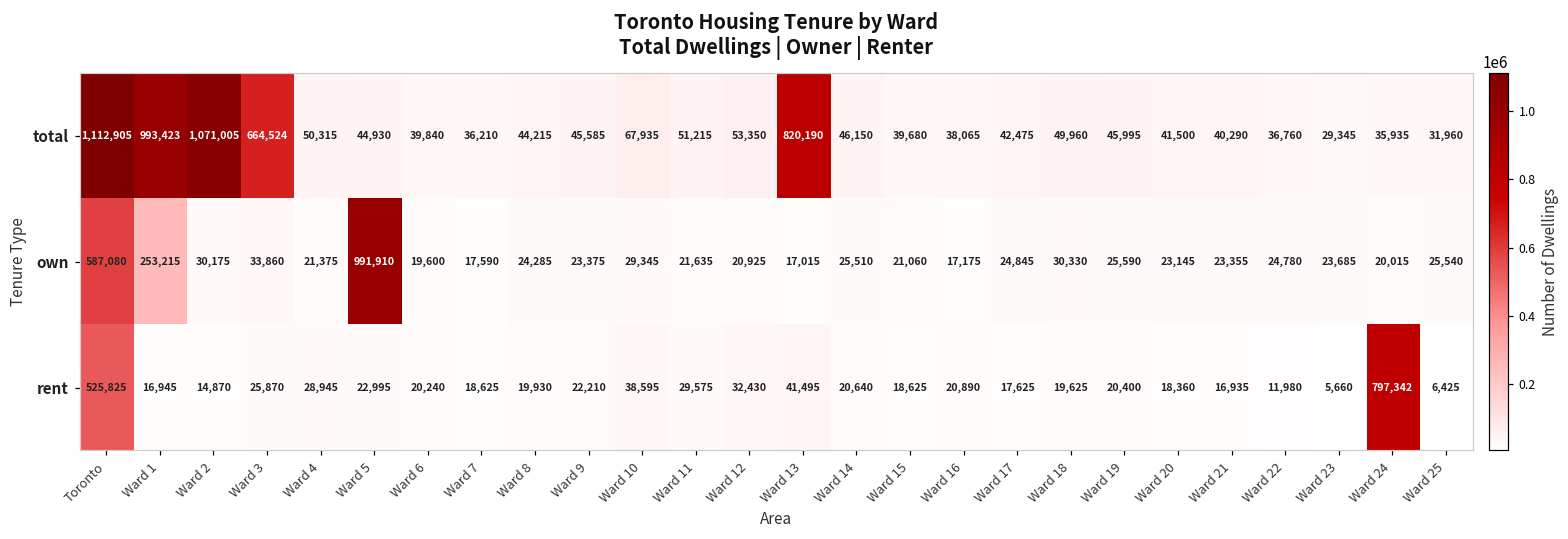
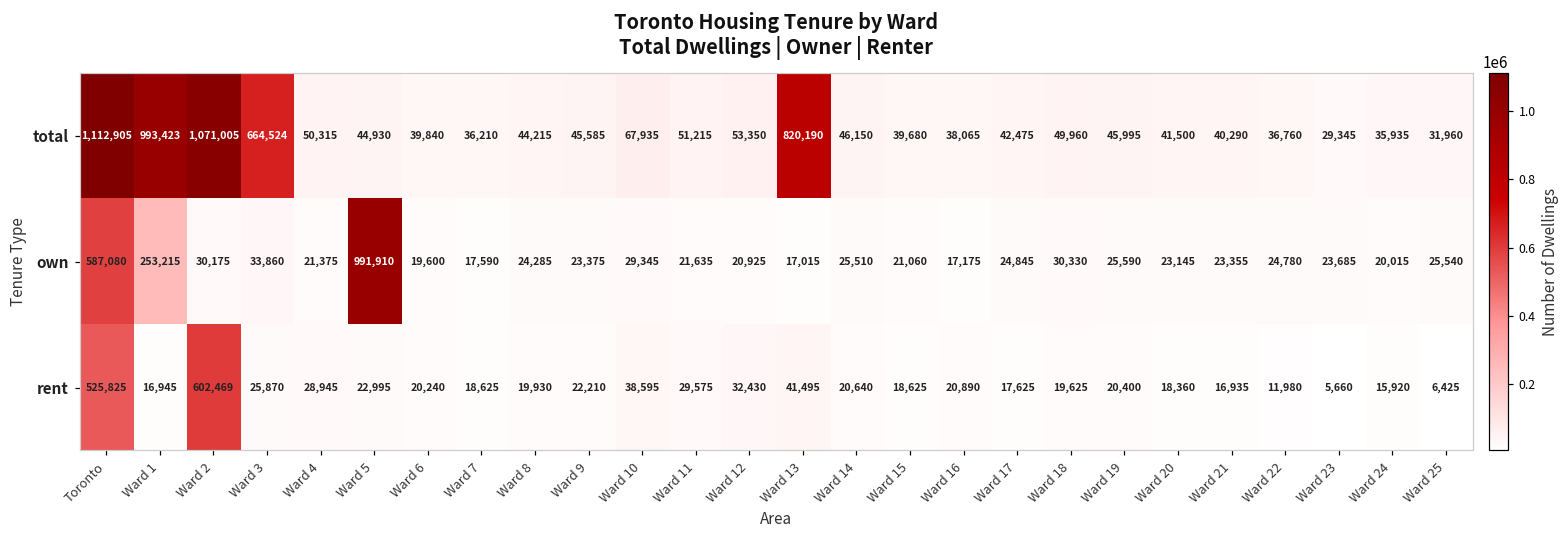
  {
    "total": {
      "Toronto": "1,112,905",
      "Ward 1": "993,423",
      "Ward 2": "1,071,005",
      "Ward 3": "664,524",
      "Ward 4": "50,315",
      "Ward 5": "44,930",
      "Ward 6": "39,840",
      "Ward 7": "36,210",
      "Ward 8": "44,215",
      "Ward 9": "45,585",
      "Ward 10": "67,935",
      "Ward 11": "51,215",
      "Ward 12": "53,350",
      "Ward 13": "820,190",
      "Ward 14": "46,150",
      "Ward 15": "39,680",
      "Ward 16": "38,065",
      "Ward 17": "42,475",
      "Ward 18": "49,960",
      "Ward 19": "45,995",
      "Ward 20": "41,500",
      "Ward 21": "40,290",
      "Ward 22": "36,760",
      "Ward 23": "29,345",
      "Ward 24": "35,935",
      "Ward 25": "31,960"
    },
    "own": {
      "Toronto": "587,080",
      "Ward 1": "253,215",
      "Ward 2": "30,175",
      "Ward 3": "33,860",
      "Ward 4": "21,375",
      "Ward 5": "991,910",
      "Ward 6": "19,600",
      "Ward 7": "17,590",
      "Ward 8": "24,285",
      "Ward 9": "23,375",
      "Ward 10": "29,345",
      "Ward 11": "21,635",
      "Ward 12": "20,925",
      "Ward 13": "17,015",
      "Ward 14": "25,510",
      "Ward 15": "21,060",
      "Ward 16": "17,175",
      "Ward 17": "24,845",
      "Ward 18": "30,330",
      "Ward 19": "25,590",
      "Ward 20": "23,145",
      "Ward 21": "23,355",
      "Ward 22": "24,780",
      "Ward 23": "23,685",
      "Ward 24": "20,015",
      "Ward 25": "25,540"
    },
    "rent": {
      "Toronto": "525,825",
      "Ward 1": "16,945",
-     "Ward 2": "14,870",
+     "Ward 2": "602,469",
      "Ward 3": "25,870",
      "Ward 4": "28,945",
      "Ward 5": "22,995",
      "Ward 6": "20,240",
      "Ward 7": "18,625",
      "Ward 8": "19,930",
      "Ward 9": "22,210",
      "Ward 10": "38,595",
      "Ward 11": "29,575",
      "Ward 12": "32,430",
      "Ward 13": "41,495",
      "Ward 14": "20,640",
      "Ward 15": "18,625",
      "Ward 16": "20,890",
      "Ward 17": "17,625",
      "Ward 18": "19,625",
      "Ward 19": "20,400",
      "Ward 20": "18,360",
      "Ward 21": "16,935",
      "Ward 22": "11,980",
      "Ward 23": "5,660",
-     "Ward 24": "797,342",
+     "Ward 24": "15,920",
      "Ward 25": "6,425"
    }
  }
